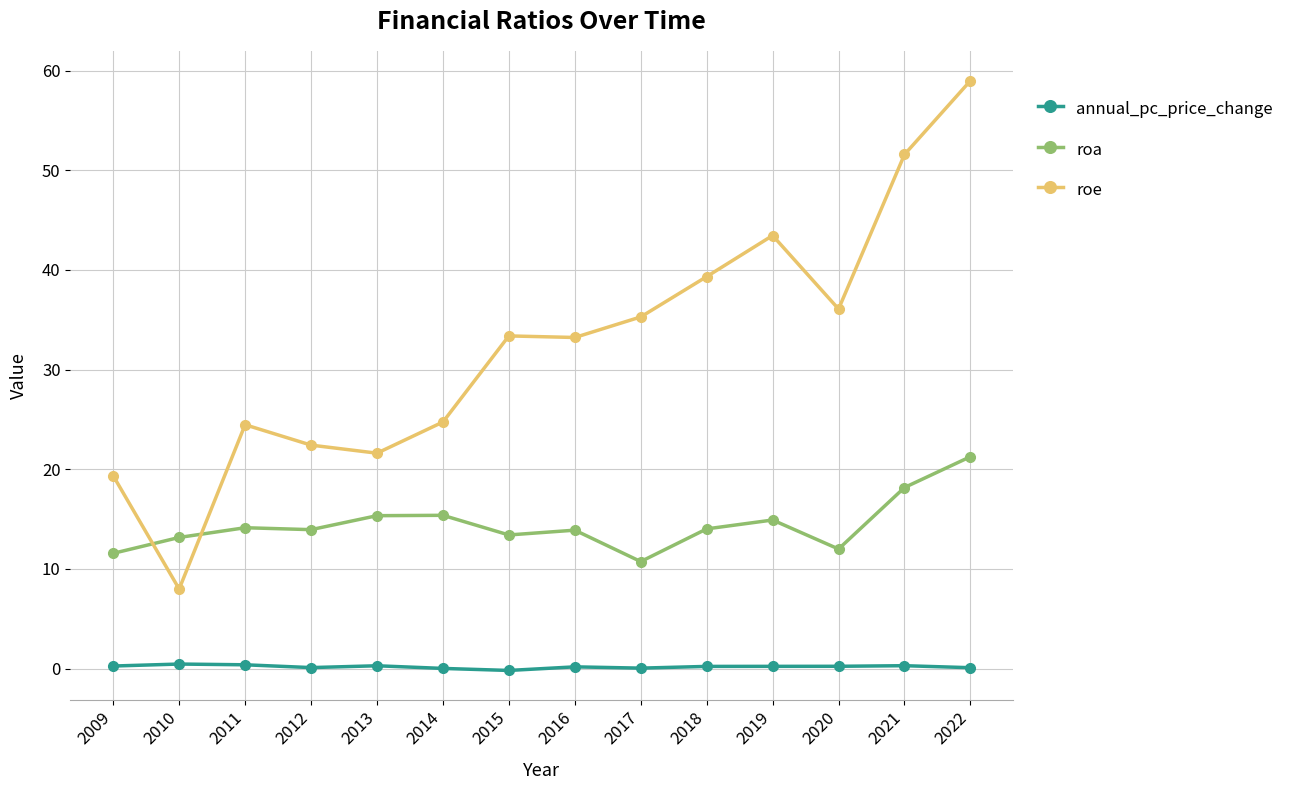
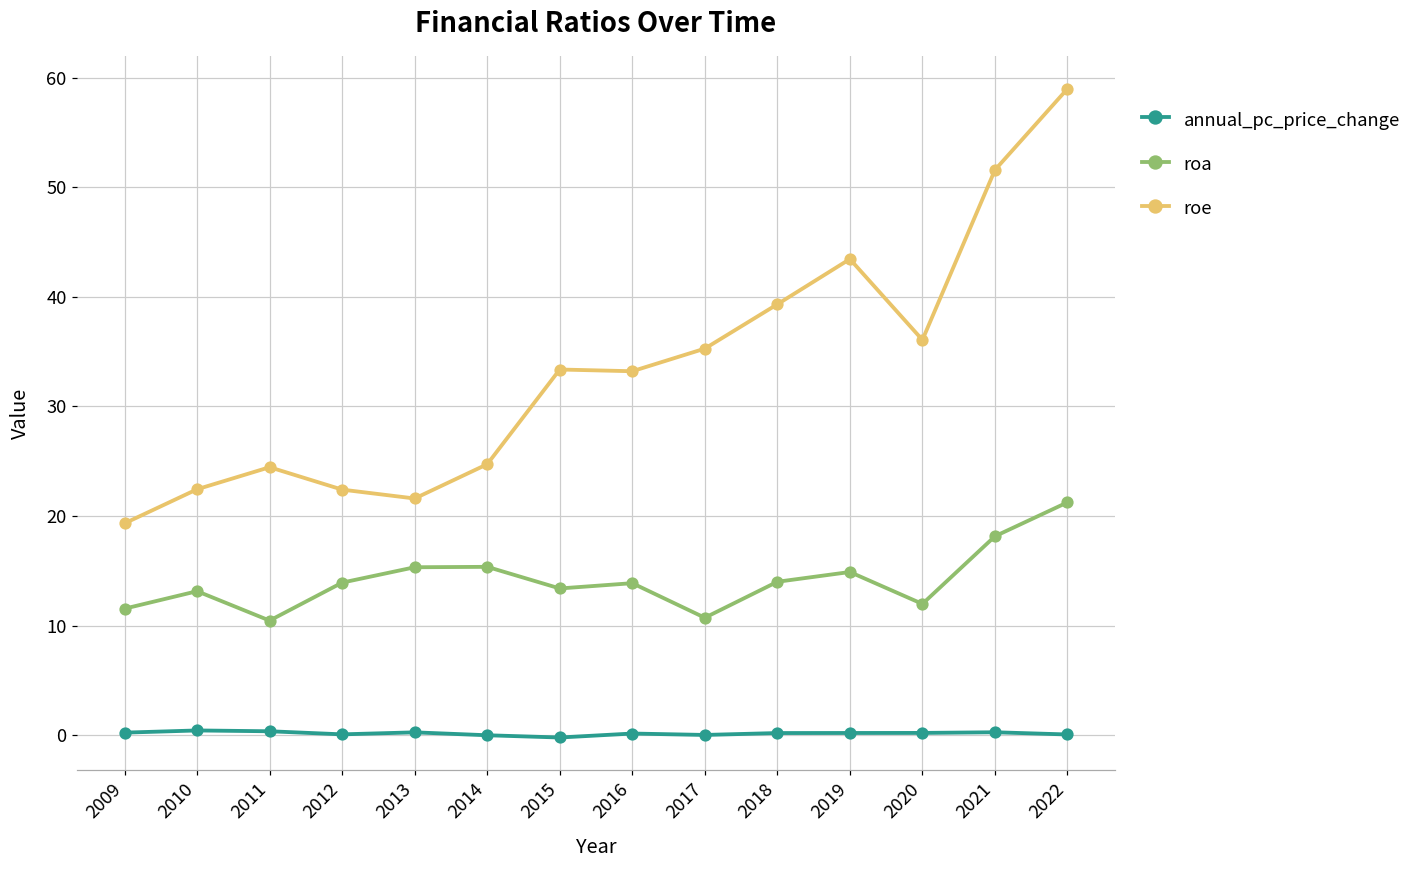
  {
    "annual_pc_price_change": {
      "2009": 0,
      "2010": 0,
      "2011": 0,
      "2012": 0,
      "2013": 0,
      "2014": 0,
      "2015": 0,
      "2016": 0,
      "2017": 0,
      "2018": 0,
      "2019": 0,
      "2020": 0,
      "2021": 0,
      "2022": 0
    },
    "roa": {
      "2009": 12,
      "2010": 13,
-     "2011": 14,
+     "2011": 10,
      "2012": 14,
      "2013": 15,
      "2014": 15,
      "2015": 13,
      "2016": 14,
      "2017": 11,
      "2018": 14,
      "2019": 15,
      "2020": 12,
      "2021": 18,
      "2022": 21
    },
    "roe": {
      "2009": 19,
-     "2010": 8,
+     "2010": 22,
      "2011": 24,
      "2012": 22,
      "2013": 22,
      "2014": 25,
      "2015": 33,
      "2016": 33,
      "2017": 35,
      "2018": 39,
      "2019": 43,
      "2020": 36,
      "2021": 52,
      "2022": 59
    }
  }
